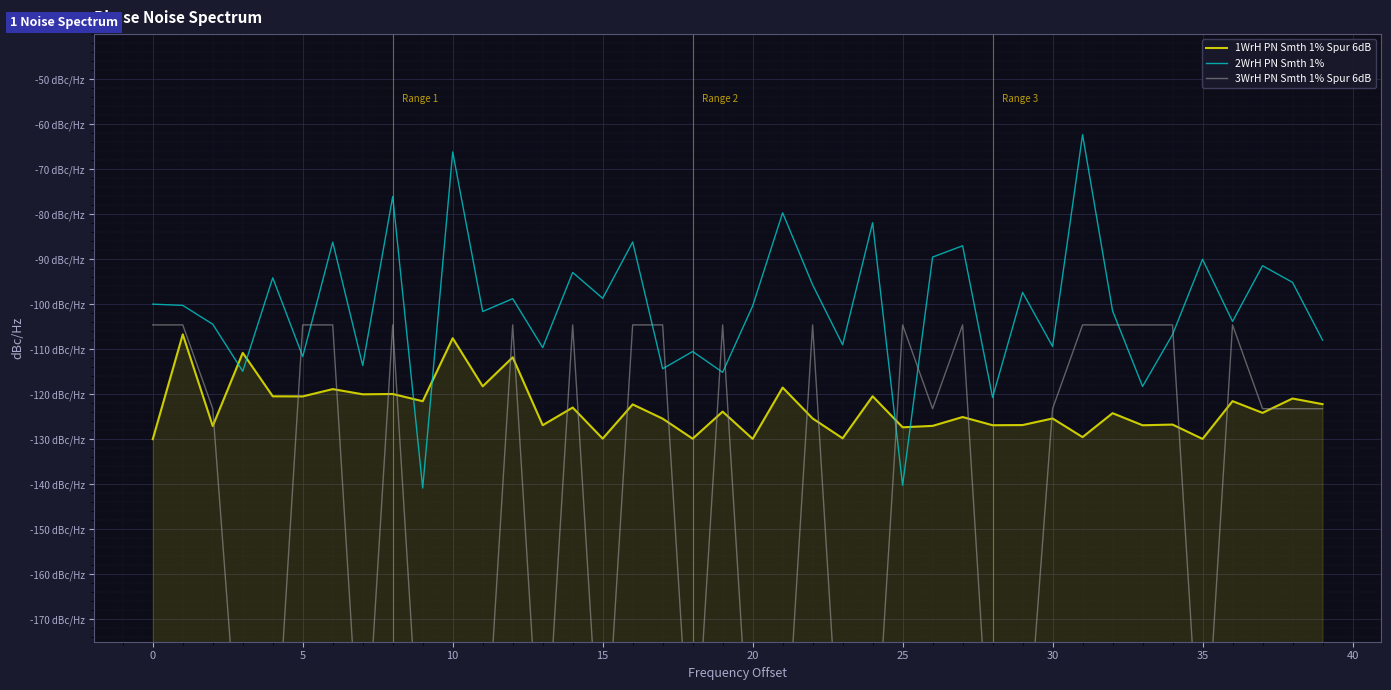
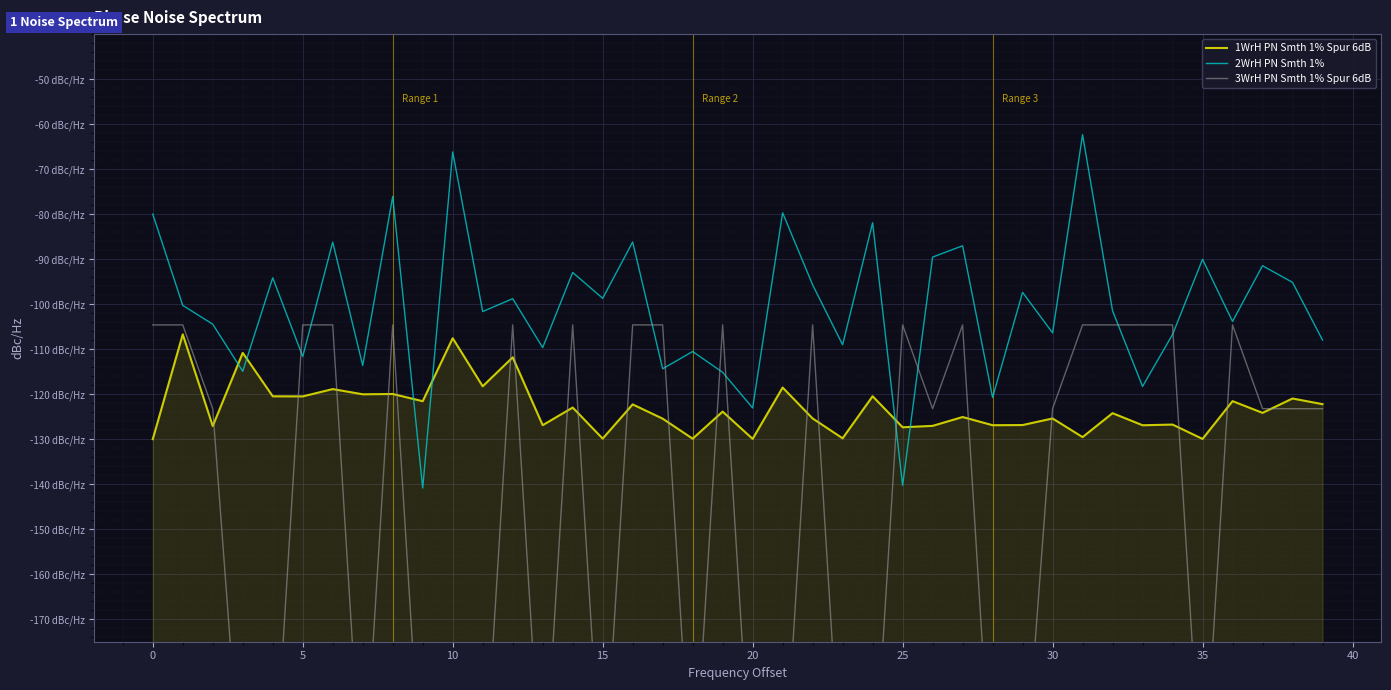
  {
    "1WrH PN Smth 1% Spur 6dB": {
      "0": "-130 dBc/Hz",
      "5": "-120 dBc/Hz",
      "10": "-108 dBc/Hz",
      "15": "-130 dBc/Hz",
      "20": "-130 dBc/Hz",
      "25": "-127 dBc/Hz",
      "30": "-125 dBc/Hz",
      "35": "-130 dBc/Hz"
    },
    "2WrH PN Smth 1%": {
-     "0": "-100 dBc/Hz",
+     "0": "-80 dBc/Hz",
      "5": "-112 dBc/Hz",
      "10": "-66 dBc/Hz",
      "15": "-99 dBc/Hz",
-     "20": "-100 dBc/Hz",
+     "20": "-123 dBc/Hz",
      "25": "-140 dBc/Hz",
-     "30": "-109 dBc/Hz",
+     "30": "-106 dBc/Hz",
      "35": "-90 dBc/Hz"
    },
    "3WrH PN Smth 1% Spur 6dB": {
      "0": "-105 dBc/Hz",
      "5": "-105 dBc/Hz",
      "25": "-105 dBc/Hz",
      "30": "-123 dBc/Hz"
    }
  }
